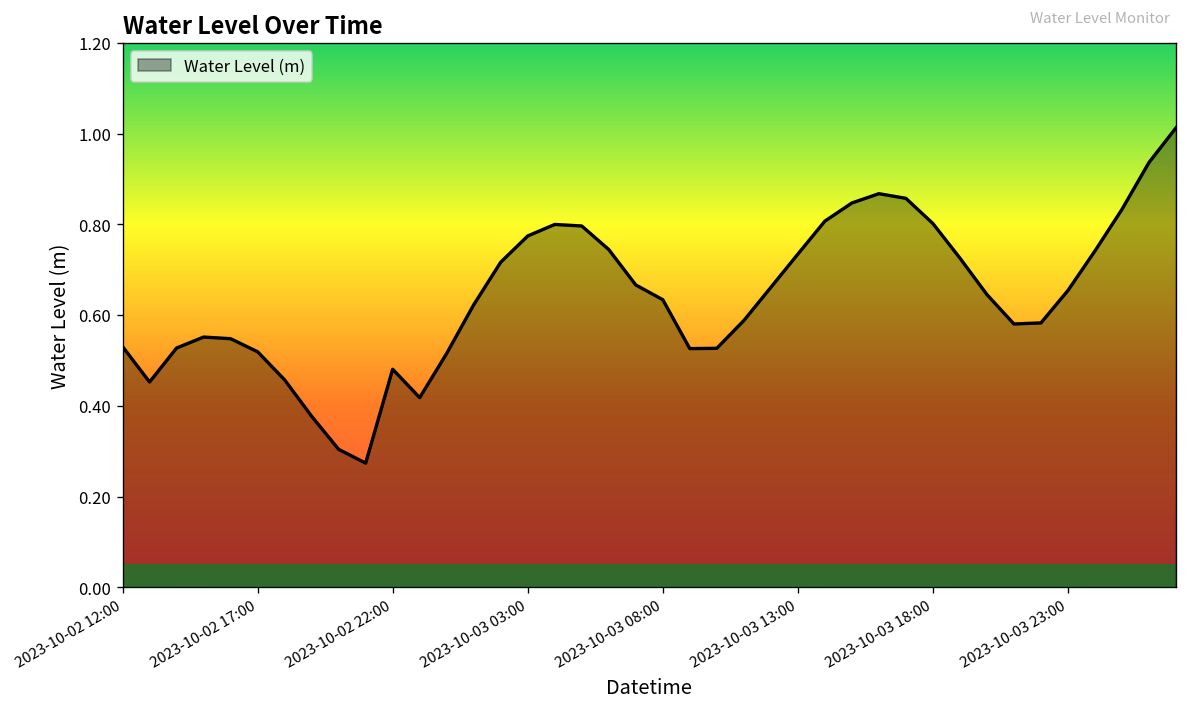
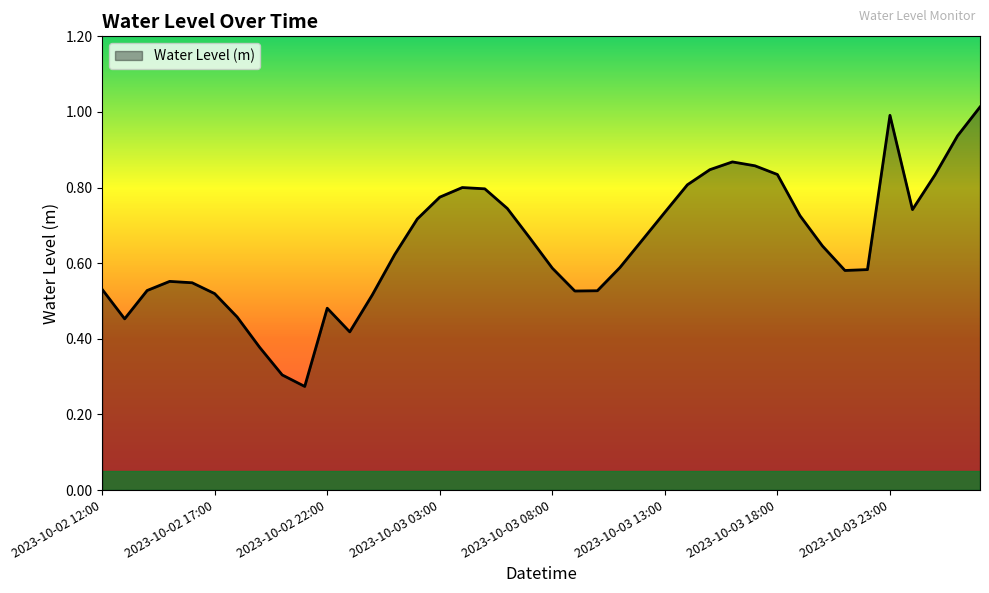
  {
    "2023-10-02 12:00": 0.53,
    "2023-10-02 17:00": 0.52,
    "2023-10-02 22:00": 0.48,
    "2023-10-03 03:00": 0.77,
-   "2023-10-03 08:00": 0.63,
+   "2023-10-03 08:00": 0.59,
    "2023-10-03 13:00": 0.73,
-   "2023-10-03 18:00": 0.80,
-   "2023-10-03 23:00": 0.65
+   "2023-10-03 18:00": 0.83,
+   "2023-10-03 23:00": 0.99
  }
